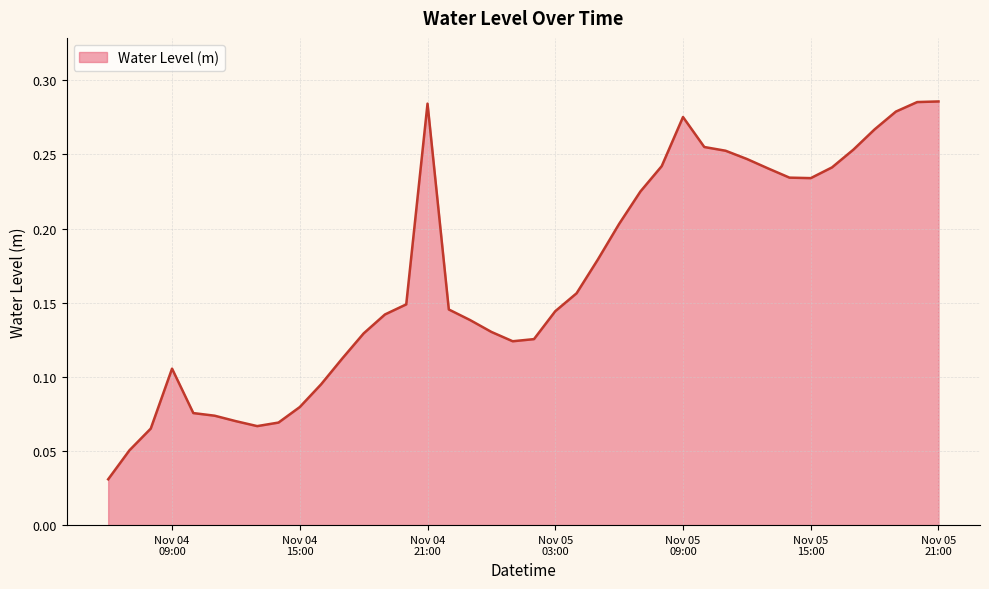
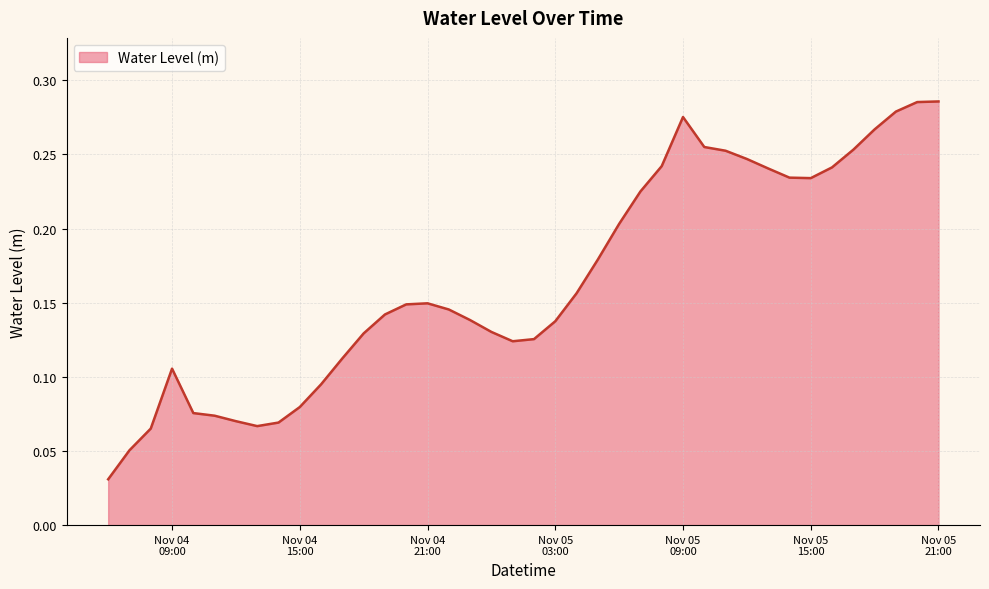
  {
    "Nov 04 09:00": 0.106,
    "Nov 04 15:00": 0.080,
-   "Nov 04 21:00": 0.284,
-   "Nov 05 03:00": 0.144,
+   "Nov 04 21:00": 0.150,
+   "Nov 05 03:00": 0.137,
    "Nov 05 09:00": 0.275,
    "Nov 05 15:00": 0.234,
    "Nov 05 21:00": 0.286
  }
